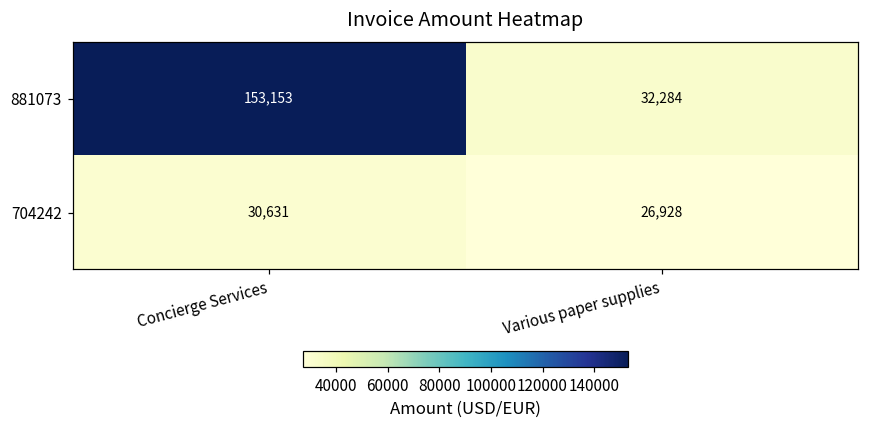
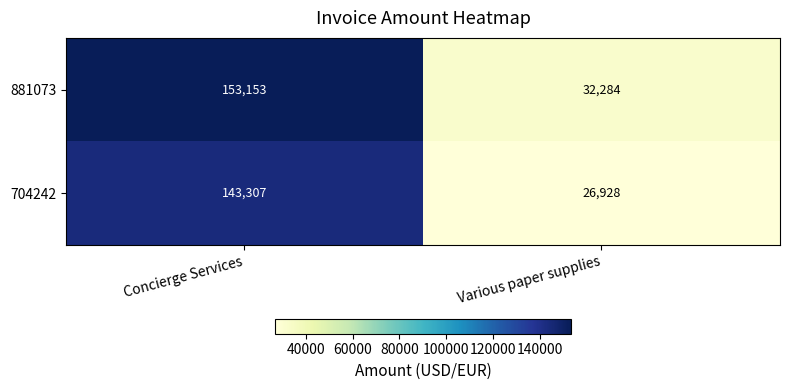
  {
    "881073": {
      "Concierge Services": "153,153",
      "Various paper supplies": "32,284"
    },
    "704242": {
-     "Concierge Services": "30,631",
+     "Concierge Services": "143,307",
      "Various paper supplies": "26,928"
    }
  }
